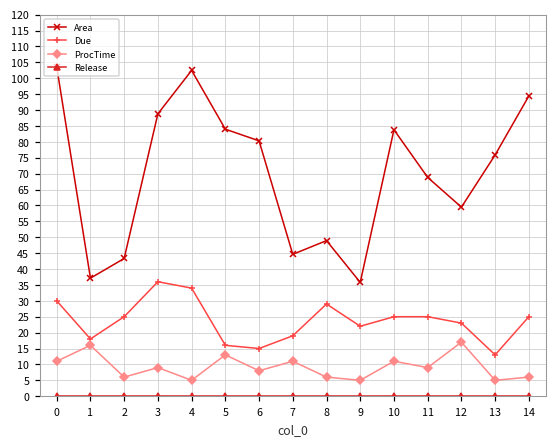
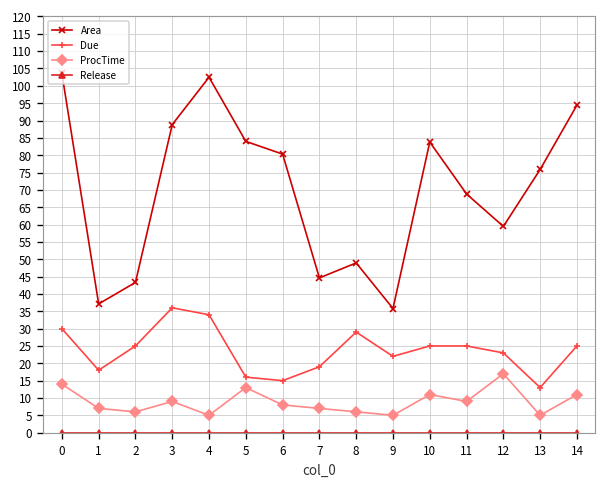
  {
    "ProcTime": {
-     "0": 11,
-     "1": 16,
+     "0": 14,
+     "1": 7,
      "2": 6,
      "3": 9,
      "4": 5,
      "5": 13,
      "6": 8,
-     "7": 11,
+     "7": 7,
      "8": 6,
      "9": 5,
      "10": 11,
      "11": 9,
      "12": 17,
      "13": 5,
-     "14": 6
+     "14": 11
    }
  }
